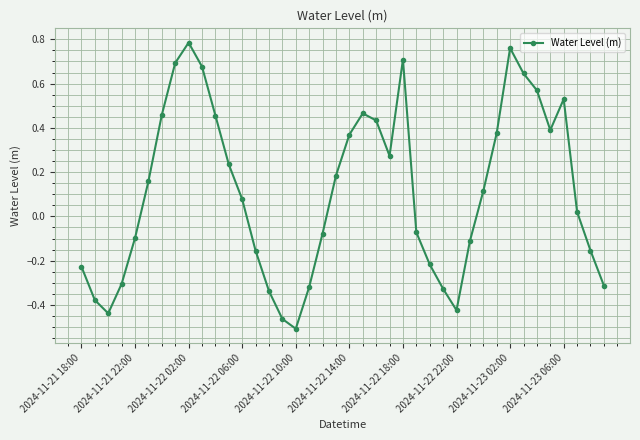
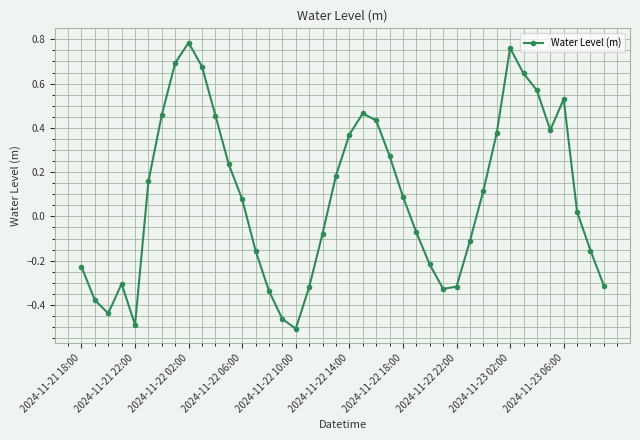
  {
    "2024-11-21 18:00": -0.23,
-   "2024-11-21 22:00": -0.10,
+   "2024-11-21 22:00": -0.49,
    "2024-11-22 02:00": 0.79,
    "2024-11-22 06:00": 0.08,
    "2024-11-22 10:00": -0.51,
    "2024-11-22 14:00": 0.37,
-   "2024-11-22 18:00": 0.71,
-   "2024-11-22 22:00": -0.42,
+   "2024-11-22 18:00": 0.09,
+   "2024-11-22 22:00": -0.32,
    "2024-11-23 02:00": 0.76,
    "2024-11-23 06:00": 0.53
  }
